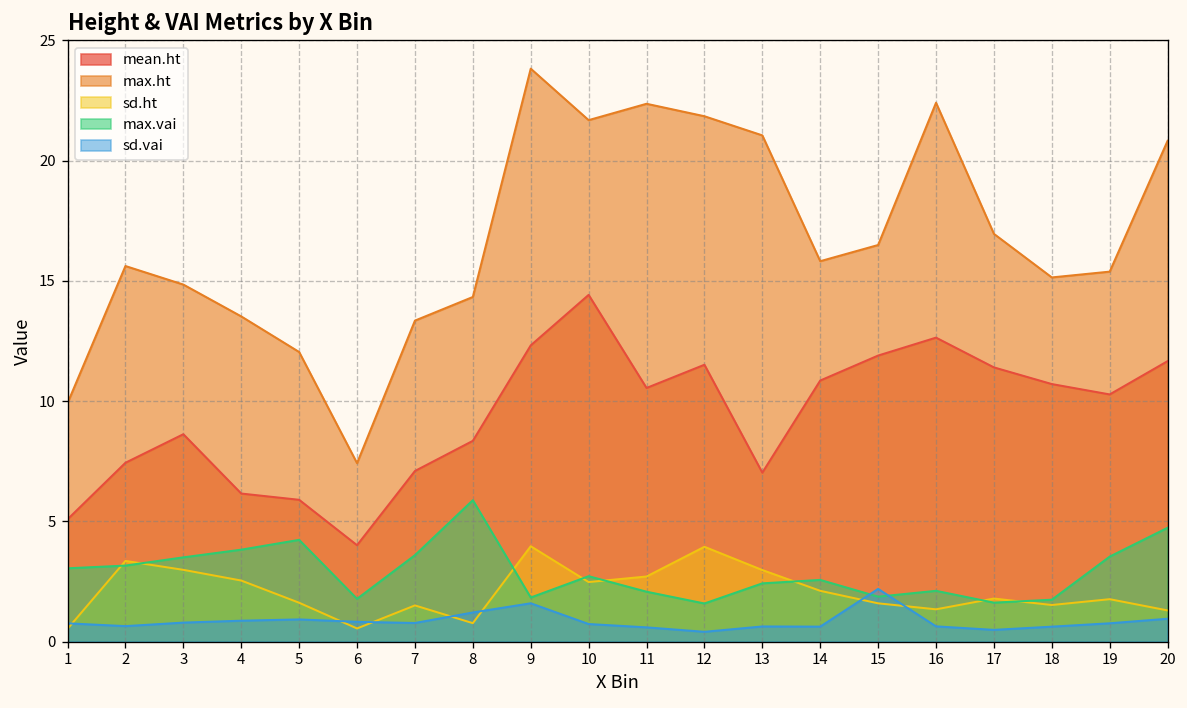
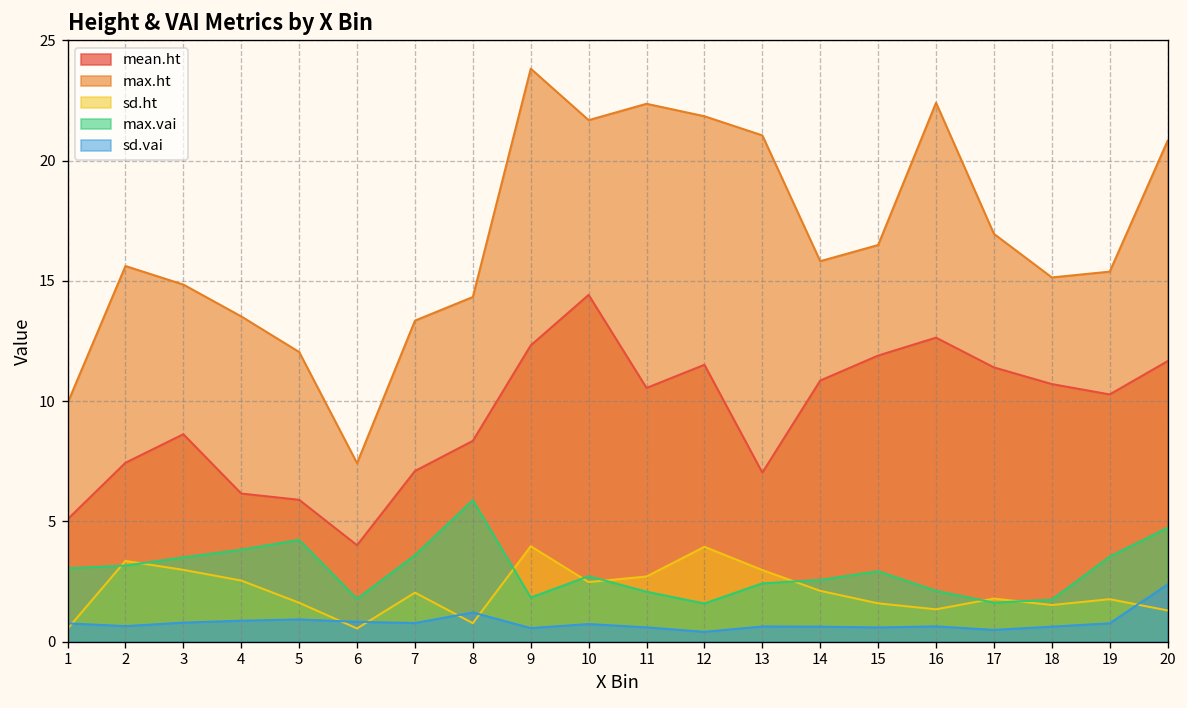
  {
    "sd.ht": {
      "1": 0.5,
      "2": 3.4,
      "3": 3.0,
      "4": 2.5,
      "5": 1.6,
      "6": 0.5,
-     "7": 1.5,
+     "7": 2.0,
      "8": 0.8,
      "9": 4.0,
      "10": 2.5,
      "11": 2.7,
      "12": 3.9,
      "13": 3.0,
      "14": 2.1,
      "15": 1.6,
      "16": 1.3,
      "17": 1.8,
      "18": 1.5,
      "19": 1.8,
      "20": 1.3
    },
    "max.vai": {
      "1": 3.1,
      "2": 3.2,
      "3": 3.5,
      "4": 3.8,
      "5": 4.2,
      "6": 1.8,
      "7": 3.6,
      "8": 5.9,
      "9": 1.8,
      "10": 2.7,
      "11": 2.1,
      "12": 1.6,
      "13": 2.4,
      "14": 2.6,
-     "15": 1.9,
+     "15": 2.9,
      "16": 2.1,
      "17": 1.6,
      "18": 1.7,
      "19": 3.5,
      "20": 4.7
    },
    "sd.vai": {
      "1": 0.8,
      "2": 0.6,
      "3": 0.8,
      "4": 0.9,
      "5": 0.9,
      "6": 0.8,
      "7": 0.8,
      "8": 1.2,
-     "9": 1.6,
+     "9": 0.6,
      "10": 0.7,
      "11": 0.6,
      "12": 0.4,
      "13": 0.6,
      "14": 0.6,
-     "15": 2.2,
+     "15": 0.6,
      "16": 0.6,
      "17": 0.5,
      "18": 0.6,
      "19": 0.8,
-     "20": 1.0
+     "20": 2.4
    }
  }
